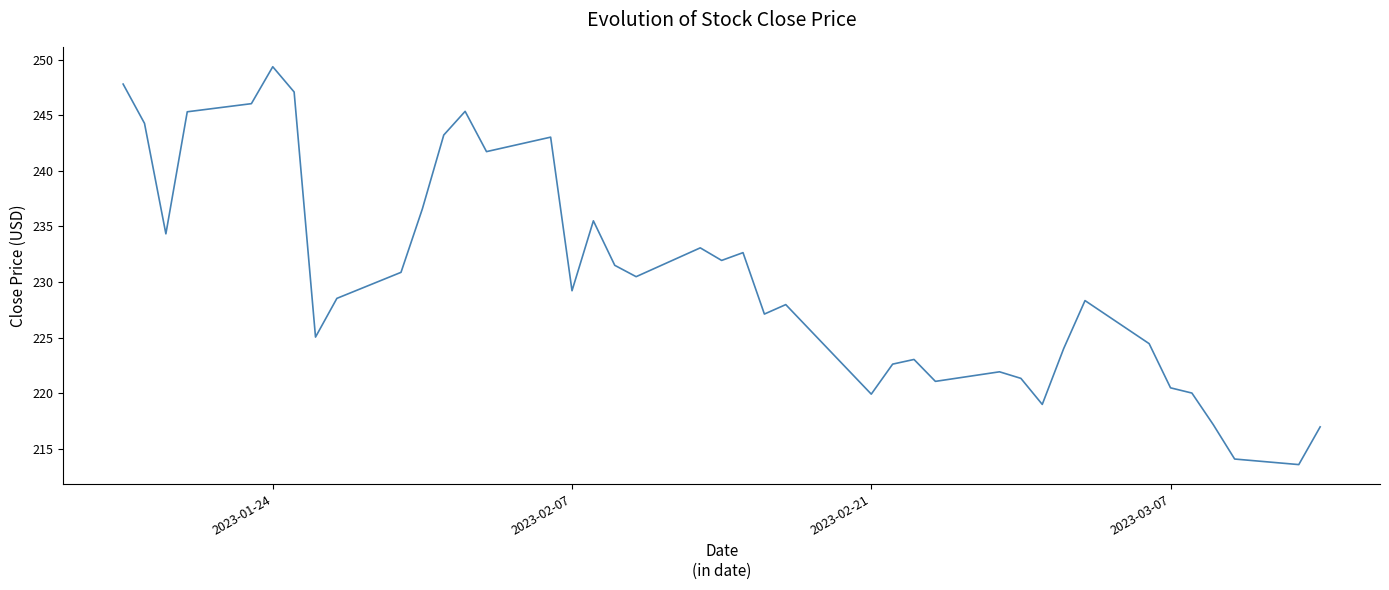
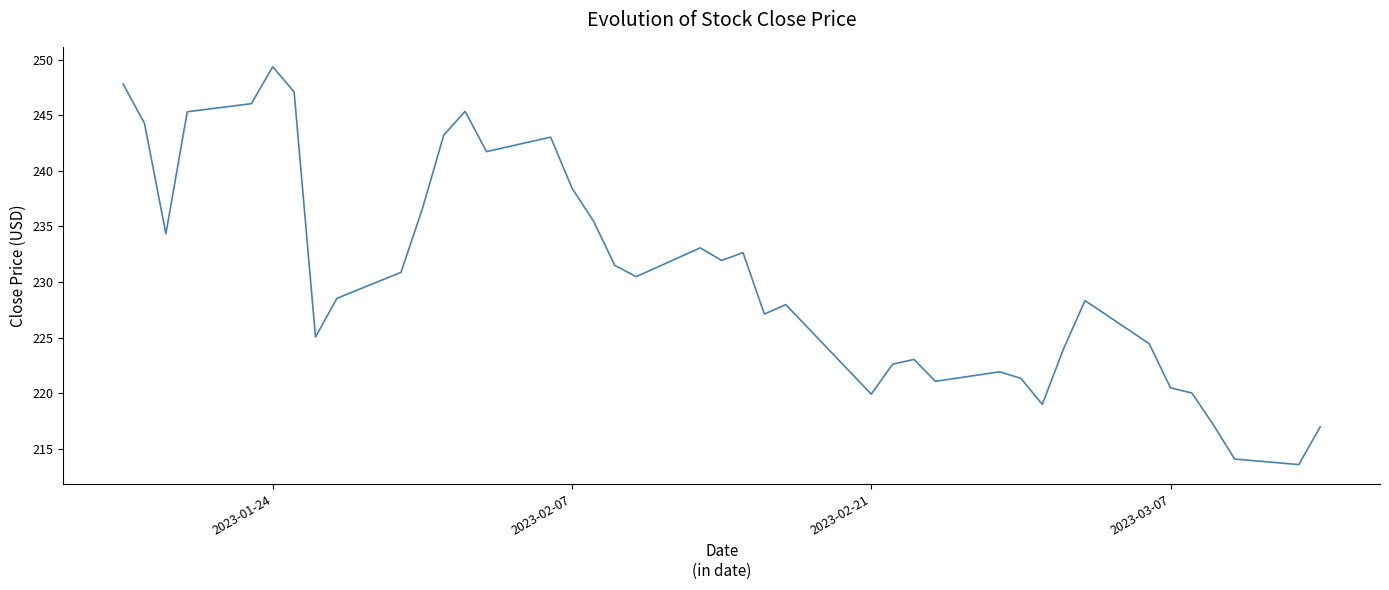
  {
    "2023-01-24": 249.4,
-   "2023-02-07": 229.2,
+   "2023-02-07": 238.4,
    "2023-02-21": 219.9,
    "2023-03-07": 220.5
  }
